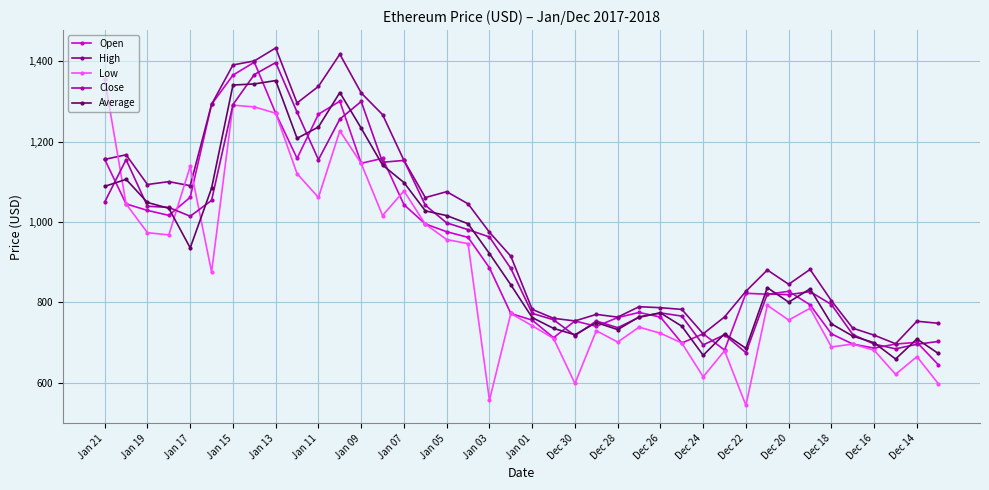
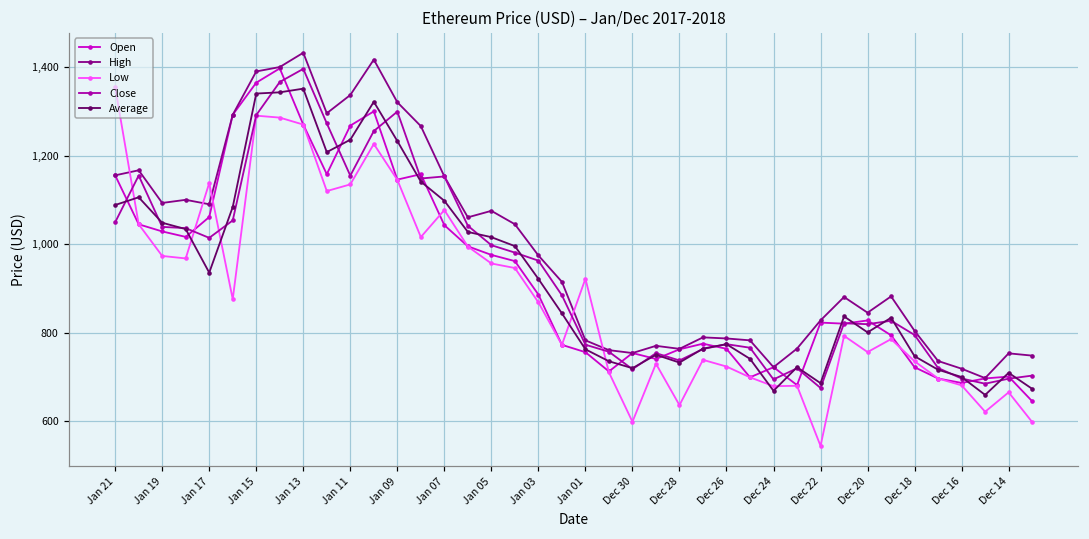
  {
    "Low": {
      "Jan 19": "970",
      "Jan 17": "1,140",
-     "Jan 11": "1,060",
+     "Jan 11": "1,140",
      "Jan 07": "1,080",
      "Jan 05": "960",
-     "Jan 03": "560",
-     "Jan 01": "740",
+     "Jan 03": "870",
+     "Jan 01": "920",
      "Dec 30": "600",
-     "Dec 28": "700",
+     "Dec 28": "640",
      "Dec 26": "720",
-     "Dec 24": "610",
+     "Dec 24": "680",
      "Dec 22": "540",
      "Dec 20": "760",
-     "Dec 18": "690",
+     "Dec 18": "740",
      "Dec 14": "660"
    }
  }
